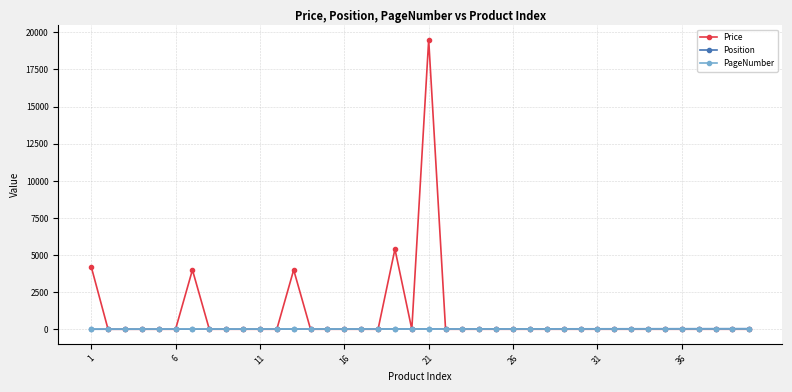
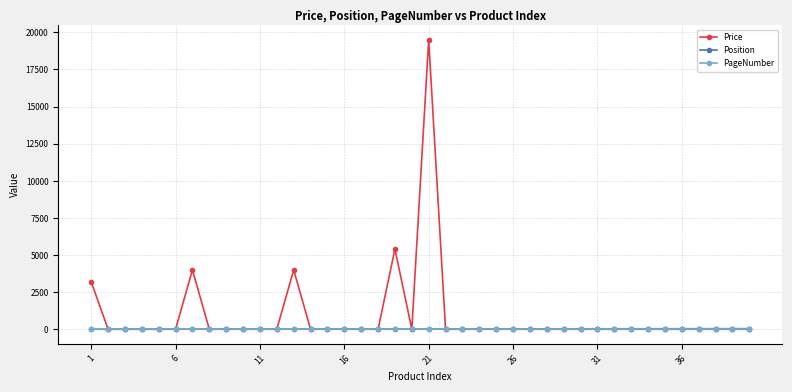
  {
    "Price": {
-     "1": 4200,
+     "1": 3200,
      "21": 19500
    }
  }
